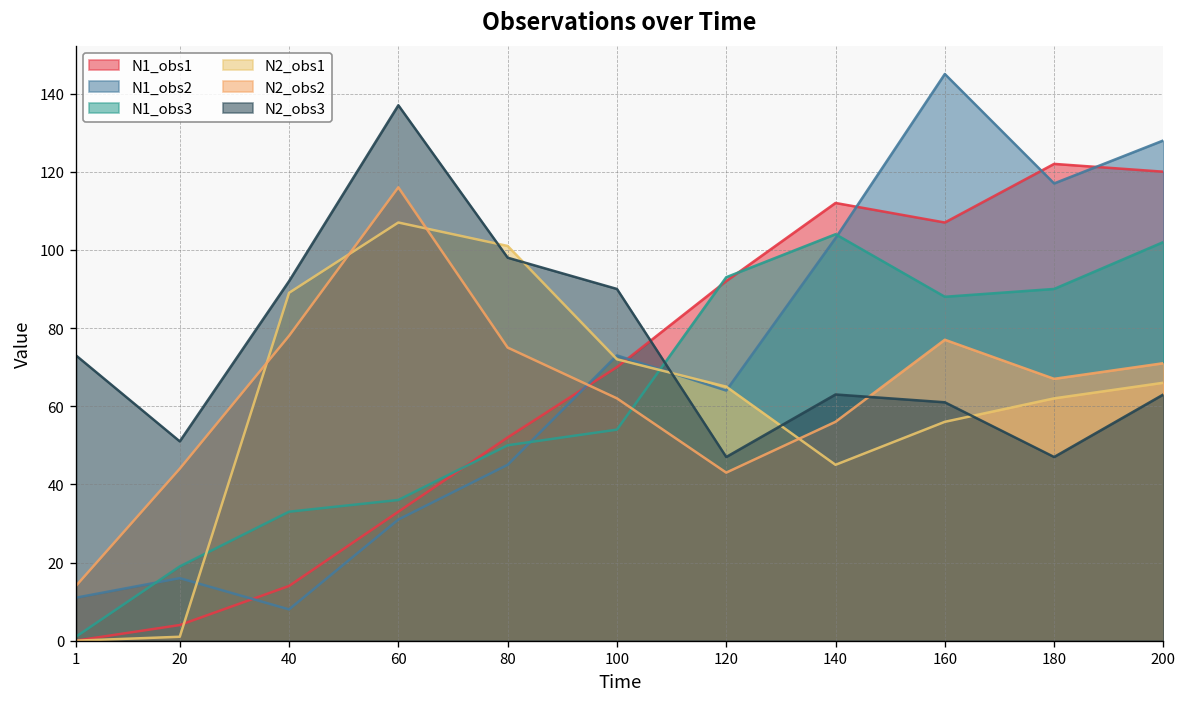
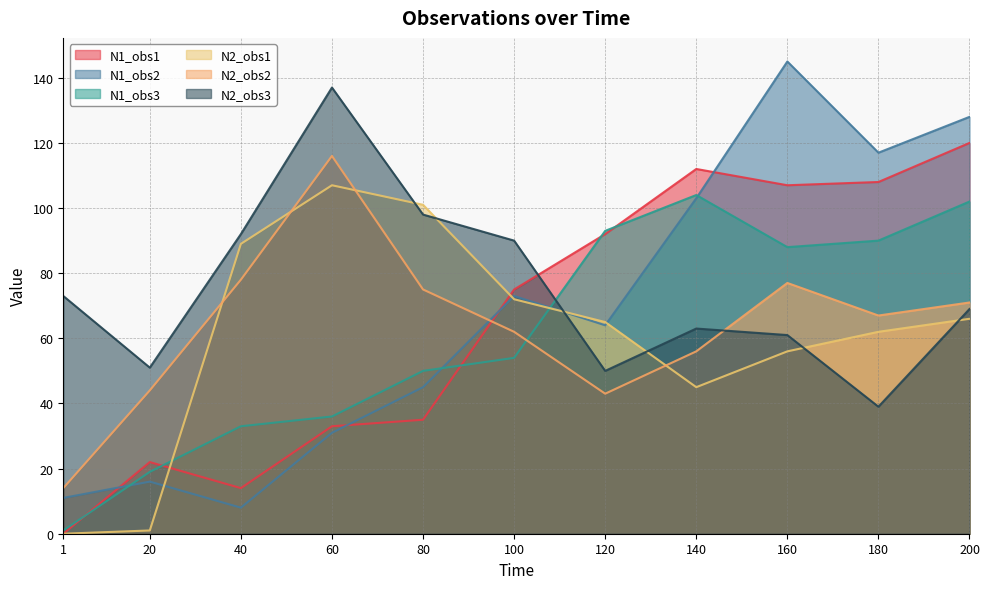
  {
    "N1_obs1": {
-     "20": 4,
+     "20": 22,
      "40": 14,
      "60": 33,
-     "80": 52,
-     "100": 70,
+     "80": 35,
+     "100": 75,
      "120": 92,
      "140": 112,
      "160": 107,
-     "180": 122,
+     "180": 108,
      "200": 120
    },
    "N2_obs3": {
      "1": 73,
      "20": 51,
      "40": 92,
      "60": 137,
      "80": 98,
      "100": 90,
-     "120": 47,
+     "120": 50,
      "140": 63,
      "160": 61,
-     "180": 47,
-     "200": 63
+     "180": 39,
+     "200": 69
    }
  }
